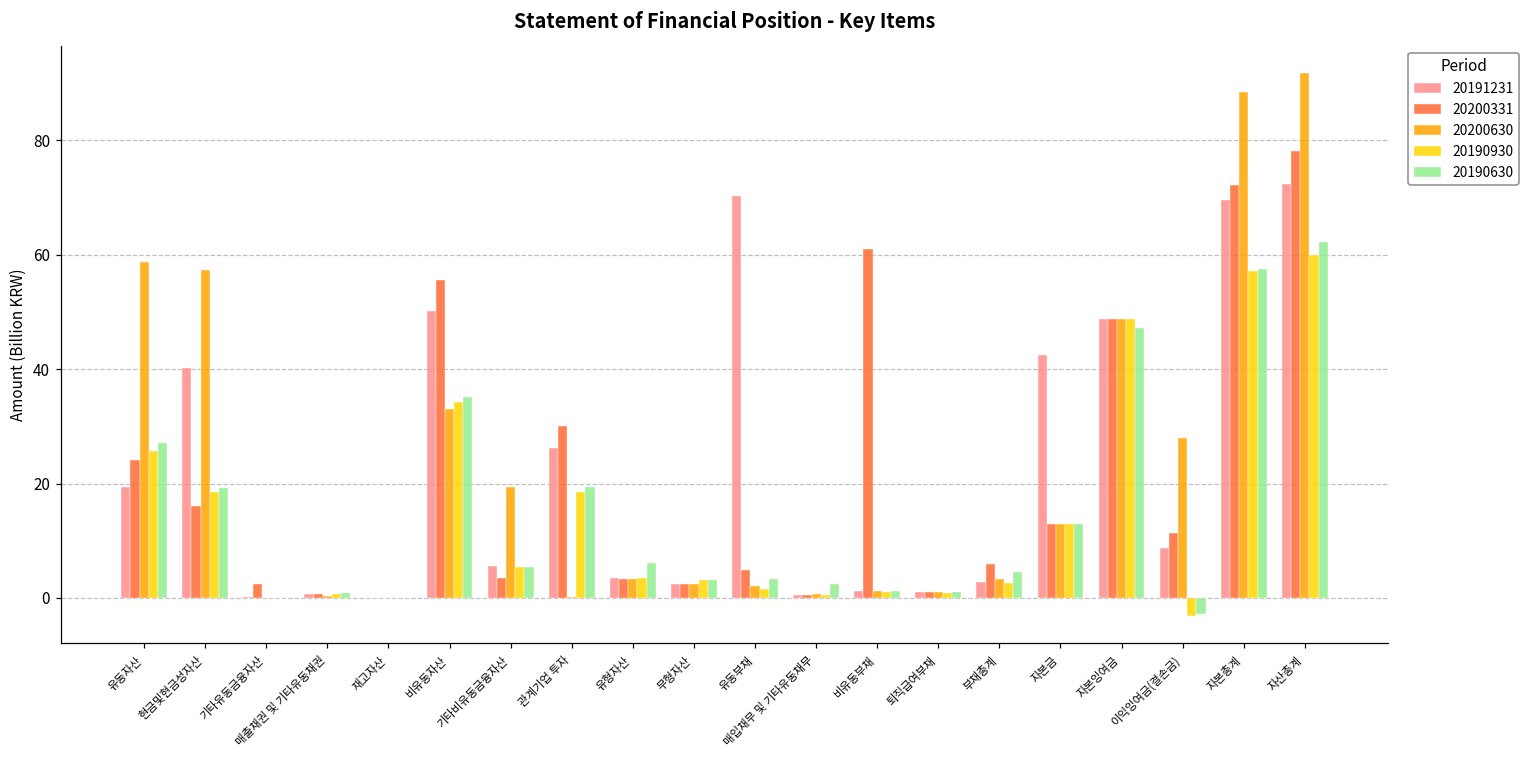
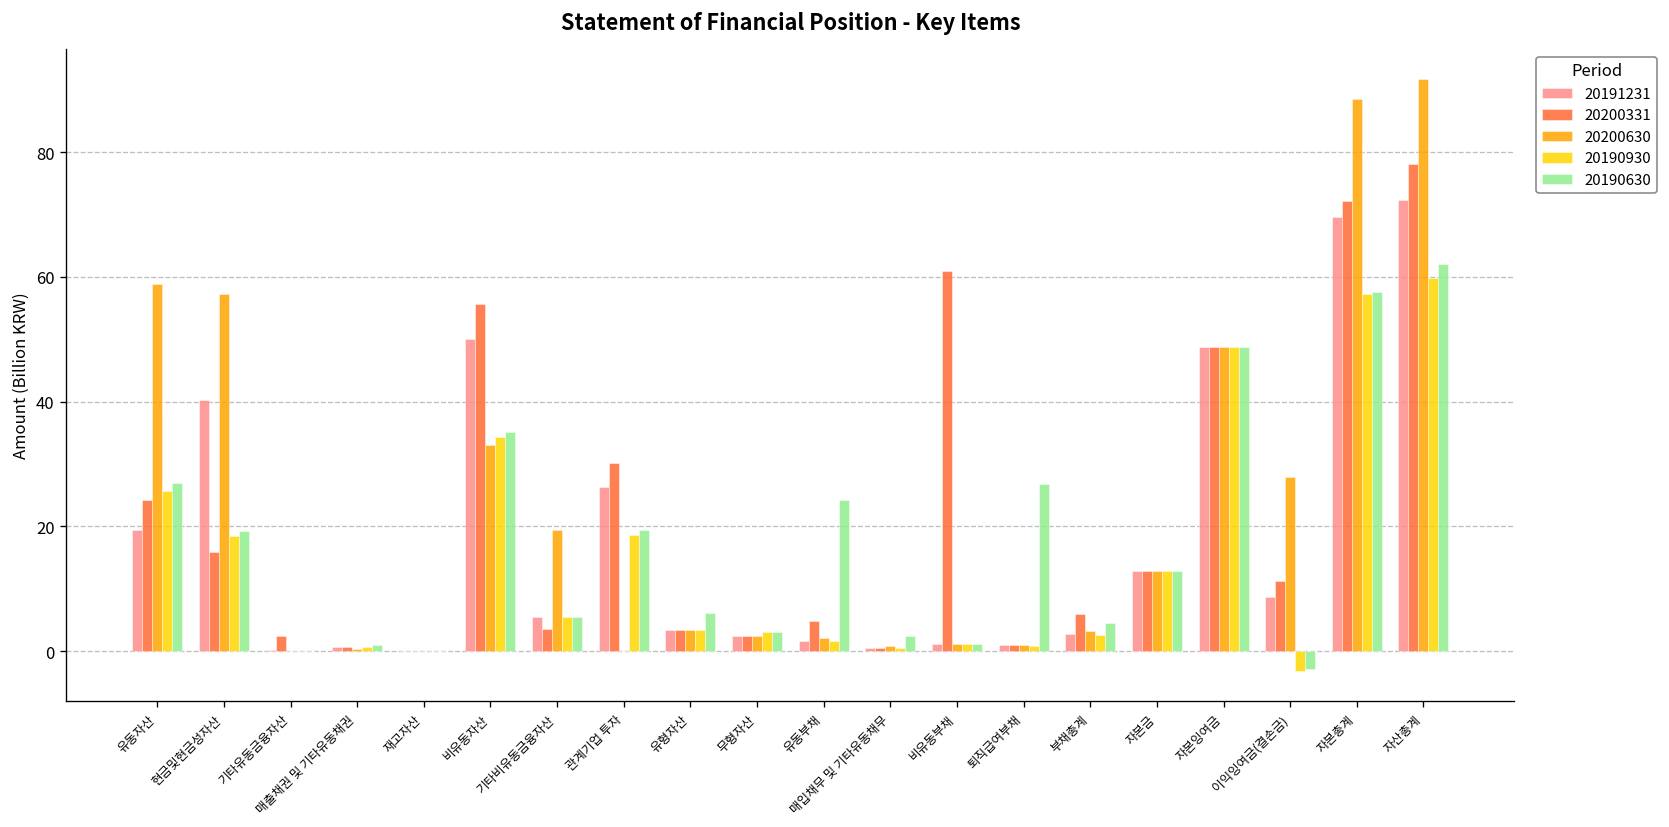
  {
    "20191231": {
      "유동자산": 19,
      "현금및현금성자산": 40,
      "매출채권 및 기타유동채권": 1,
      "비유동자산": 50,
      "기타비유동금융자산": 6,
      "관계기업 투자": 26,
      "유형자산": 3,
      "무형자산": 2,
-     "유동부채": 70,
+     "유동부채": 2,
      "매입채무 및 기타유동채무": 1,
      "비유동부채": 1,
      "퇴직급여부채": 1,
      "부채총계": 3,
-     "자본금": 42,
+     "자본금": 13,
      "자본잉여금": 49,
      "이익잉여금(결손금)": 9,
      "자본총계": 70,
      "자산총계": 72
    },
    "20200331": {
      "유동자산": 24,
      "현금및현금성자산": 16,
      "기타유동금융자산": 2,
      "매출채권 및 기타유동채권": 1,
      "비유동자산": 56,
      "기타비유동금융자산": 4,
      "관계기업 투자": 30,
      "유형자산": 3,
      "무형자산": 2,
      "유동부채": 5,
      "매입채무 및 기타유동채무": 1,
      "비유동부채": 61,
      "퇴직급여부채": 1,
      "부채총계": 6,
      "자본금": 13,
      "자본잉여금": 49,
      "이익잉여금(결손금)": 11,
      "자본총계": 72,
      "자산총계": 78
    },
    "20190630": {
      "유동자산": 27,
      "현금및현금성자산": 19,
      "매출채권 및 기타유동채권": 1,
      "비유동자산": 35,
      "기타비유동금융자산": 5,
      "관계기업 투자": 19,
      "유형자산": 6,
      "무형자산": 3,
-     "유동부채": 3,
+     "유동부채": 24,
      "매입채무 및 기타유동채무": 2,
      "비유동부채": 1,
-     "퇴직급여부채": 1,
+     "퇴직급여부채": 27,
      "부채총계": 5,
      "자본금": 13,
-     "자본잉여금": 47,
+     "자본잉여금": 49,
      "이익잉여금(결손금)": -3,
      "자본총계": 58,
      "자산총계": 62
    }
  }
